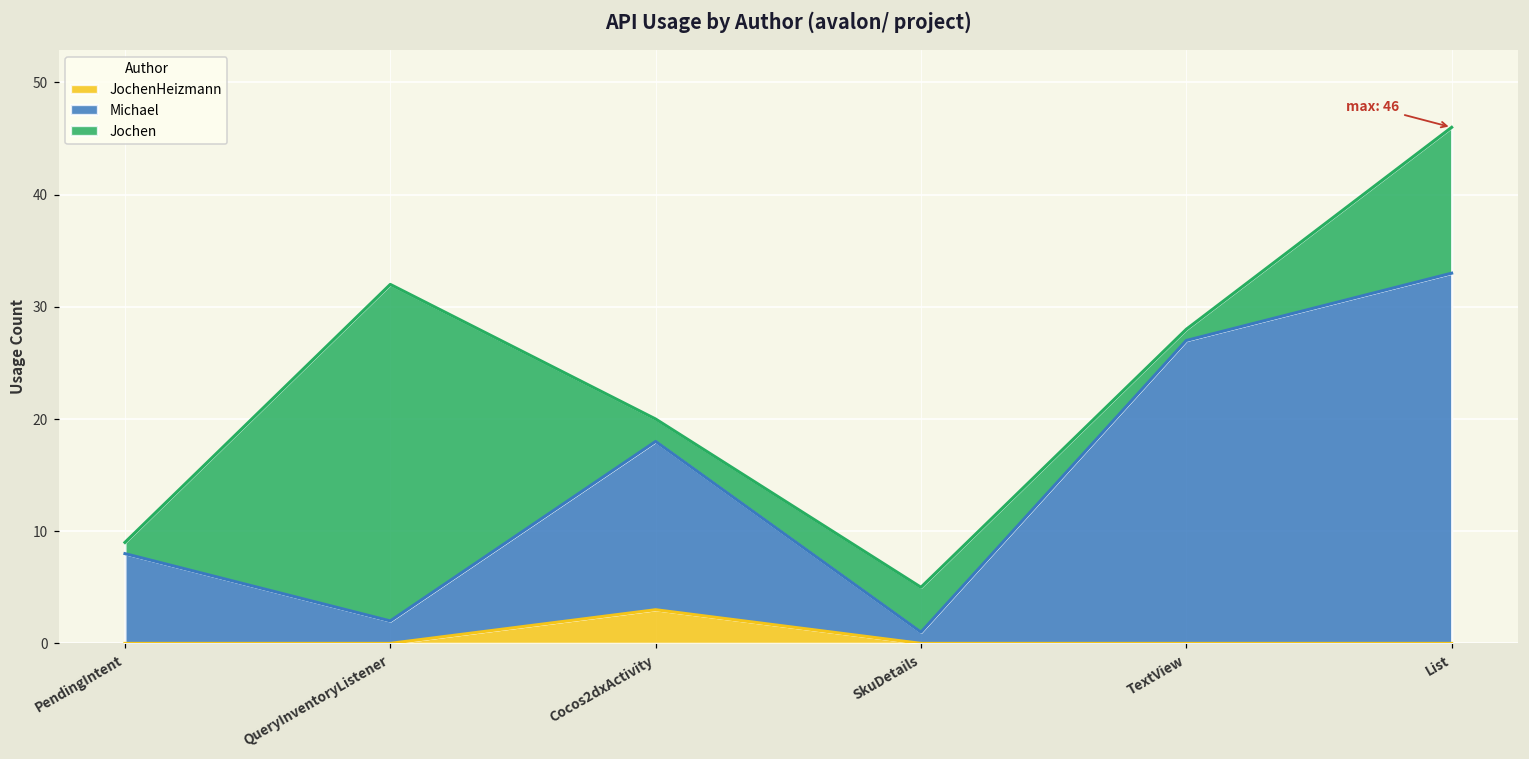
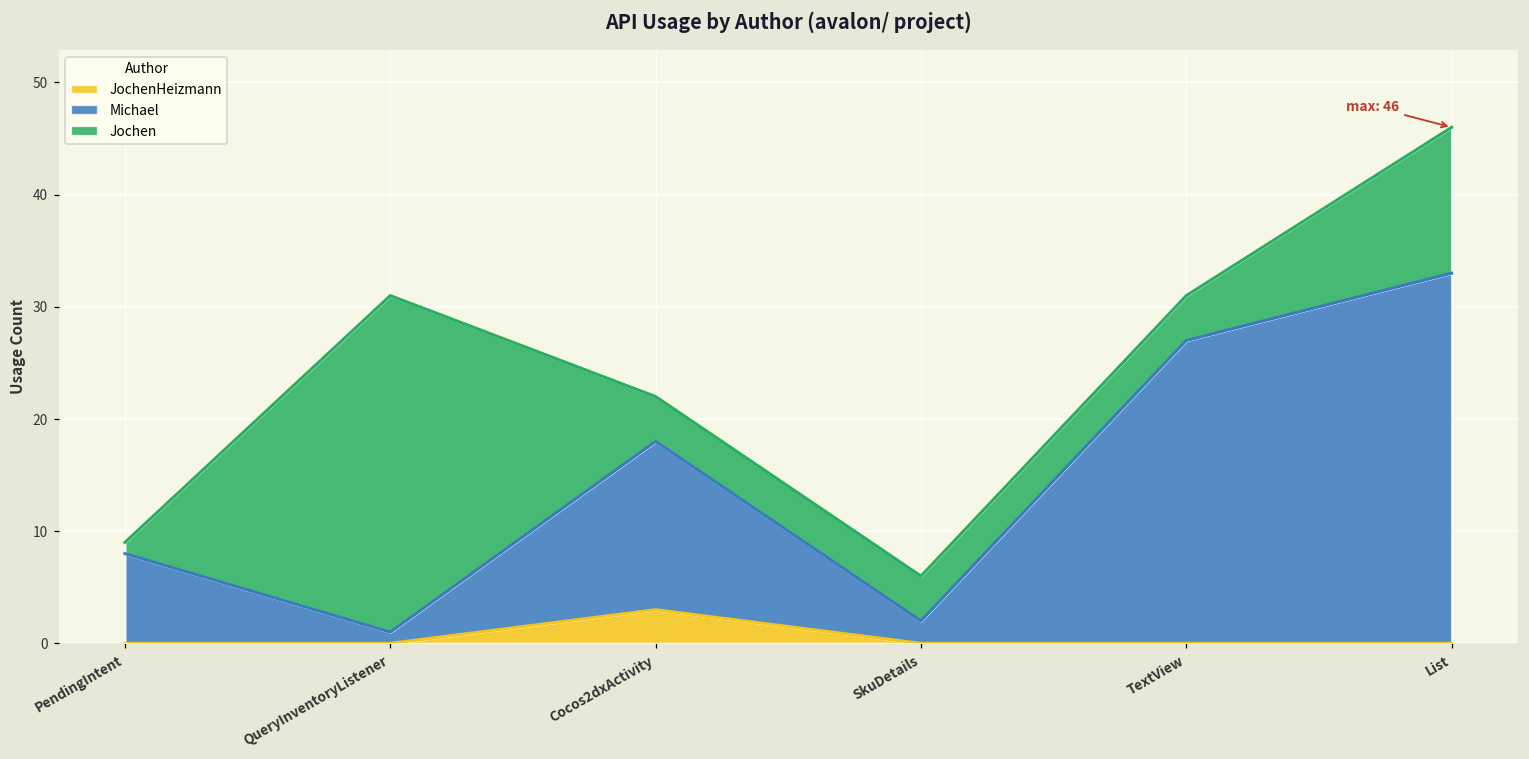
  {
    "JochenHeizmann": {
      "PendingIntent": 0,
      "QueryInventoryListener": 0,
      "Cocos2dxActivity": 3,
      "SkuDetails": 0,
      "TextView": 0,
      "List": 0
    },
    "Michael": {
      "PendingIntent": 8,
-     "QueryInventoryListener": 2,
+     "QueryInventoryListener": 1,
      "Cocos2dxActivity": 15,
-     "SkuDetails": 1,
+     "SkuDetails": 2,
      "TextView": 27,
      "List": 33
    },
    "Jochen": {
      "PendingIntent": 1,
      "QueryInventoryListener": 30,
-     "Cocos2dxActivity": 2,
+     "Cocos2dxActivity": 4,
      "SkuDetails": 4,
-     "TextView": 1
+     "TextView": 4
    }
  }
